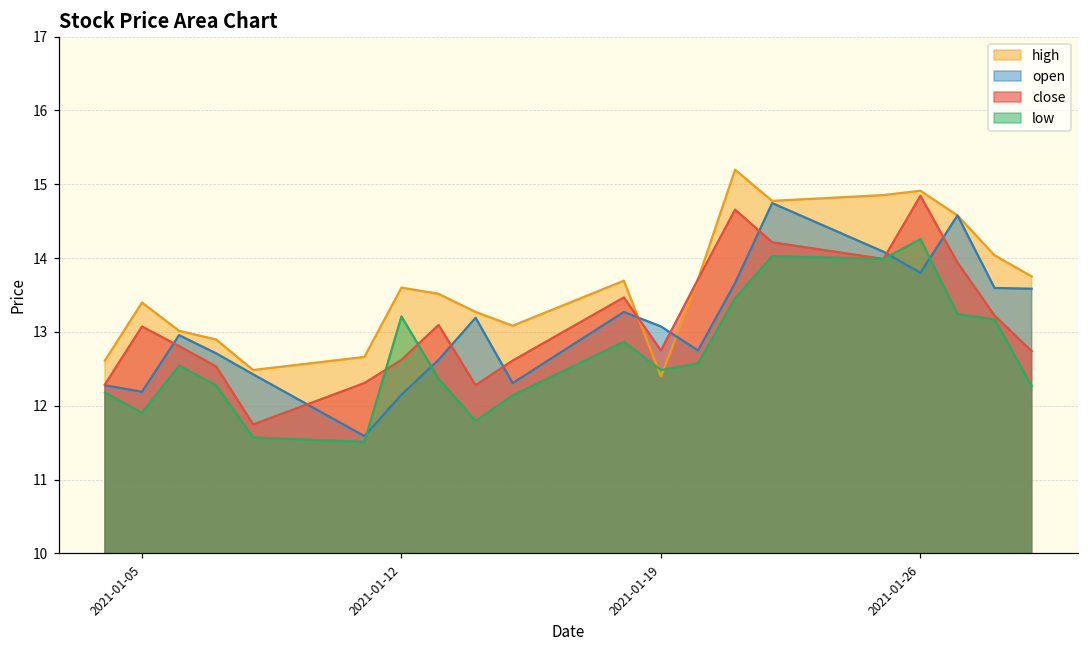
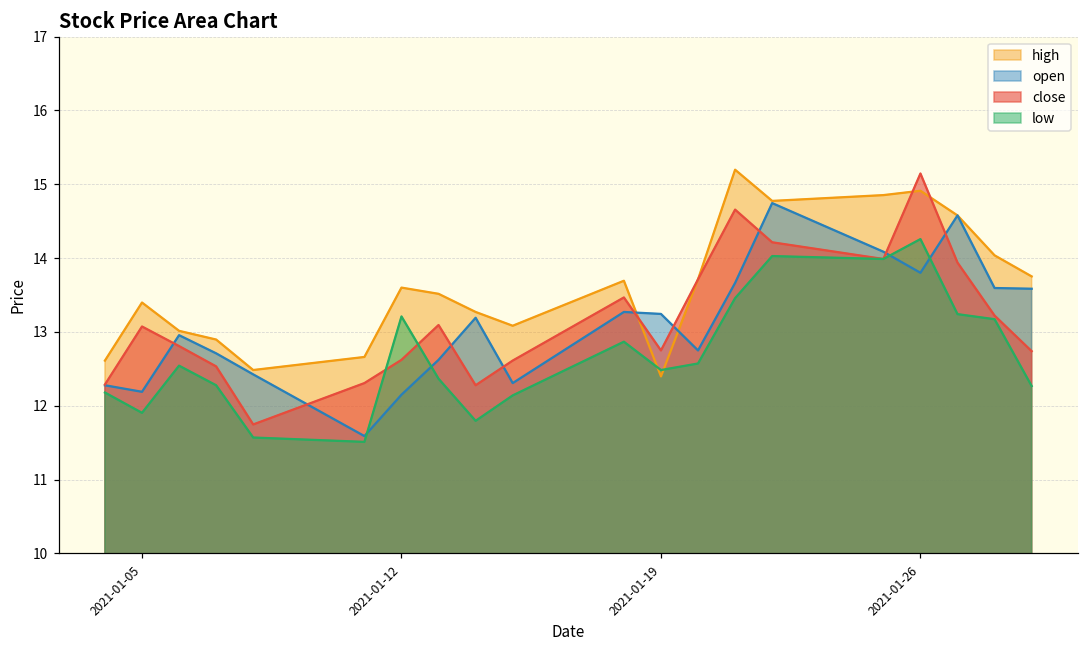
  {
    "high": {
      "2021-01-05": 13.4,
      "2021-01-12": 13.6,
      "2021-01-19": 12.4,
      "2021-01-26": 14.9
    },
    "open": {
      "2021-01-05": 12.2,
      "2021-01-12": 12.2,
-     "2021-01-19": 13.1,
+     "2021-01-19": 13.2,
      "2021-01-26": 13.8
    },
    "close": {
      "2021-01-05": 13.1,
      "2021-01-12": 12.6,
      "2021-01-19": 12.7,
-     "2021-01-26": 14.8
+     "2021-01-26": 15.1
    },
    "low": {
      "2021-01-05": 11.9,
      "2021-01-12": 13.2,
      "2021-01-19": 12.5,
      "2021-01-26": 14.3
    }
  }
